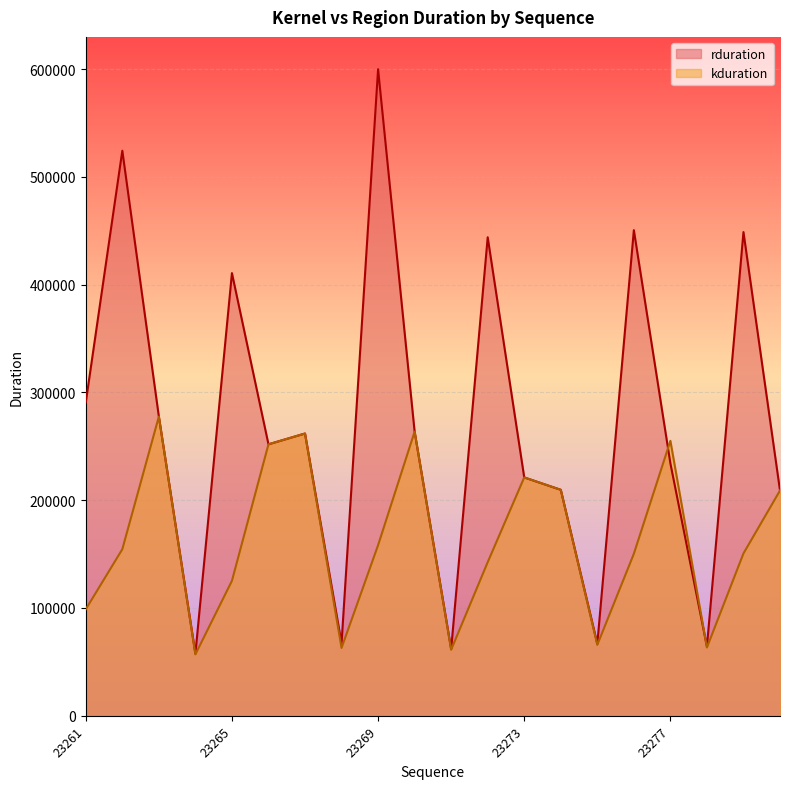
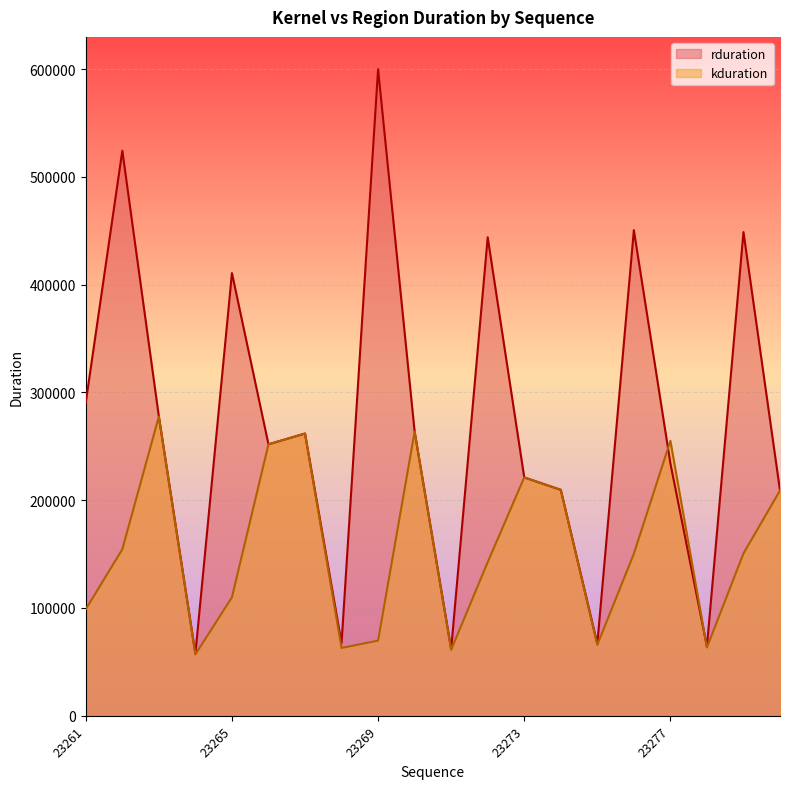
  {
    "rduration": {
      "23261": 291000,
      "23265": 411000,
      "23269": 600000,
      "23277": 234000
    },
    "kduration": {
      "23261": 99000,
-     "23265": 125000,
-     "23269": 158000,
+     "23265": 110000,
+     "23269": 70000,
      "23277": 255000
    }
  }
